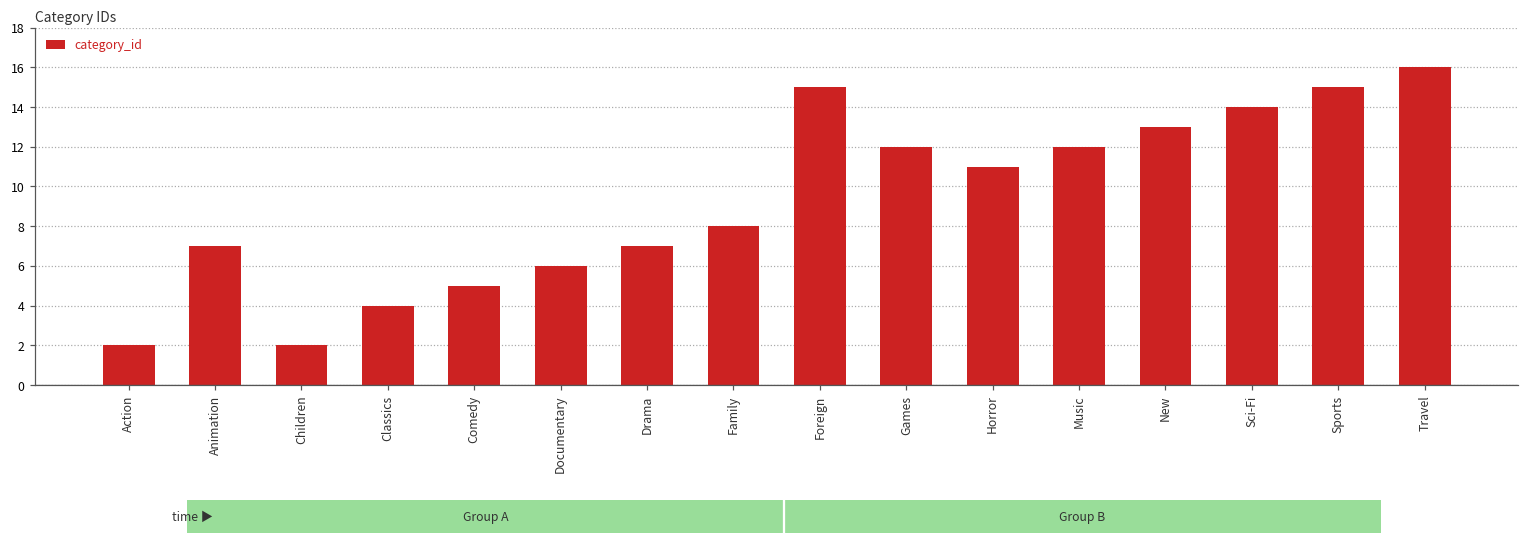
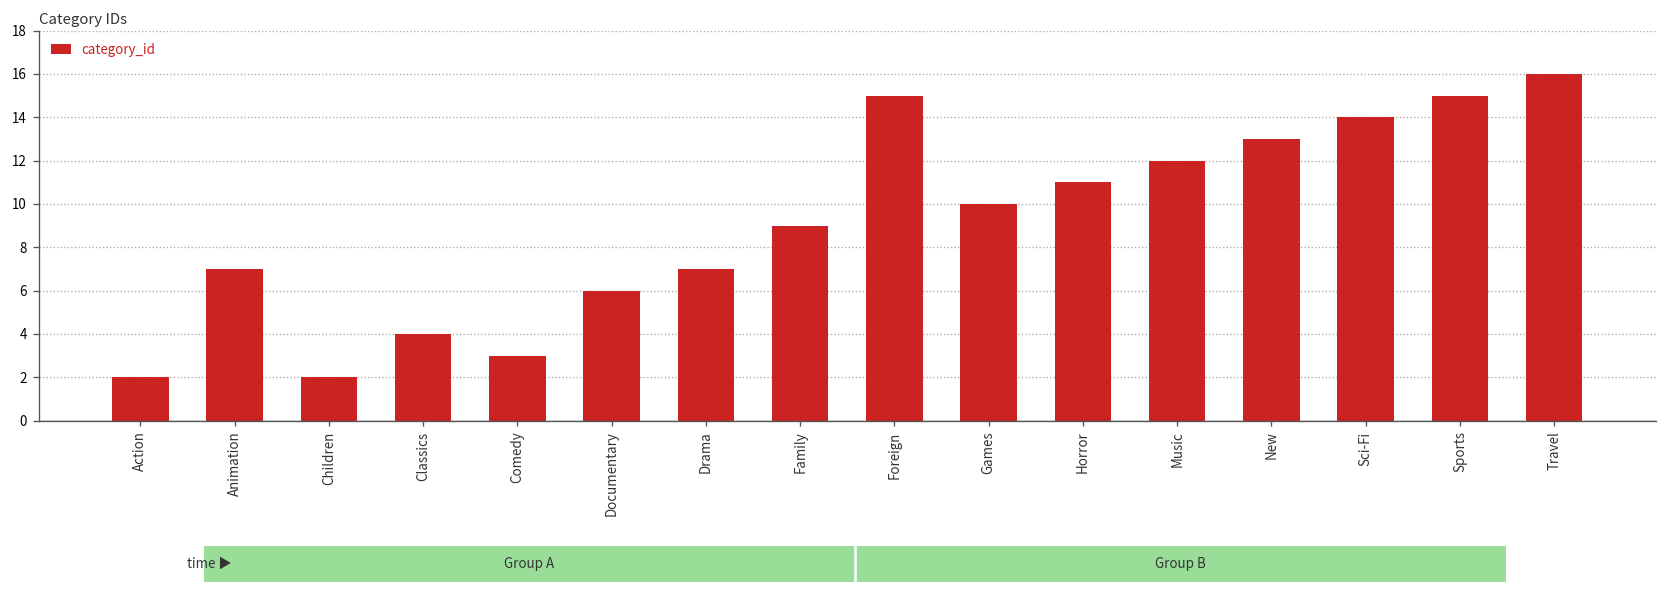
  {
    "Action": 2,
    "Animation": 7,
    "Children": 2,
    "Classics": 4,
-   "Comedy": 5,
+   "Comedy": 3,
    "Documentary": 6,
    "Drama": 7,
-   "Family": 8,
+   "Family": 9,
    "Foreign": 15,
-   "Games": 12,
+   "Games": 10,
    "Horror": 11,
    "Music": 12,
    "New": 13,
    "Sci-Fi": 14,
    "Sports": 15,
    "Travel": 16
  }
